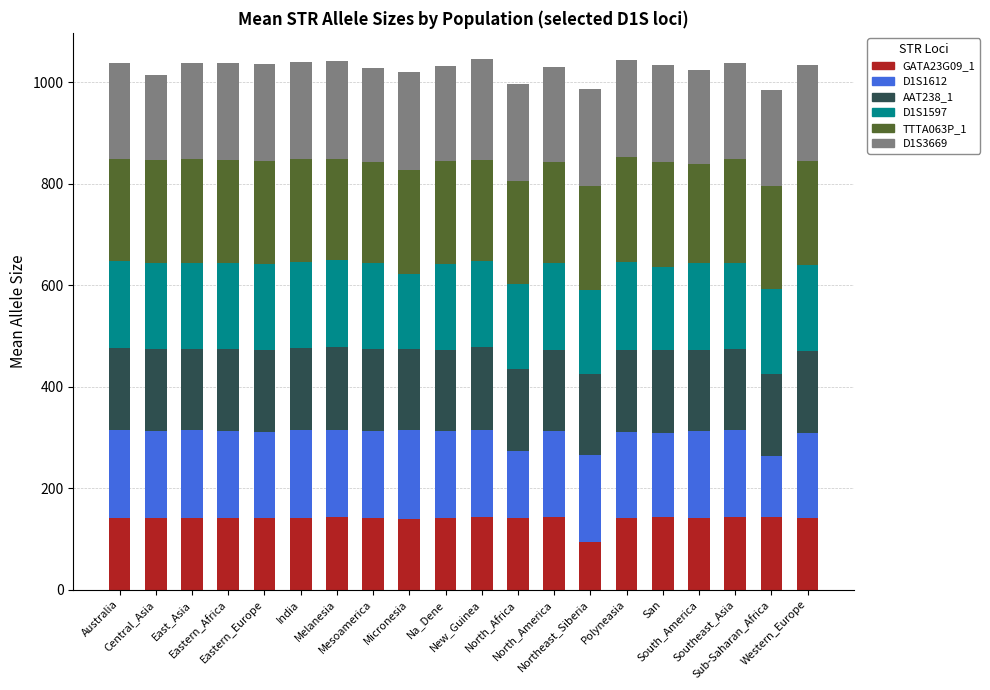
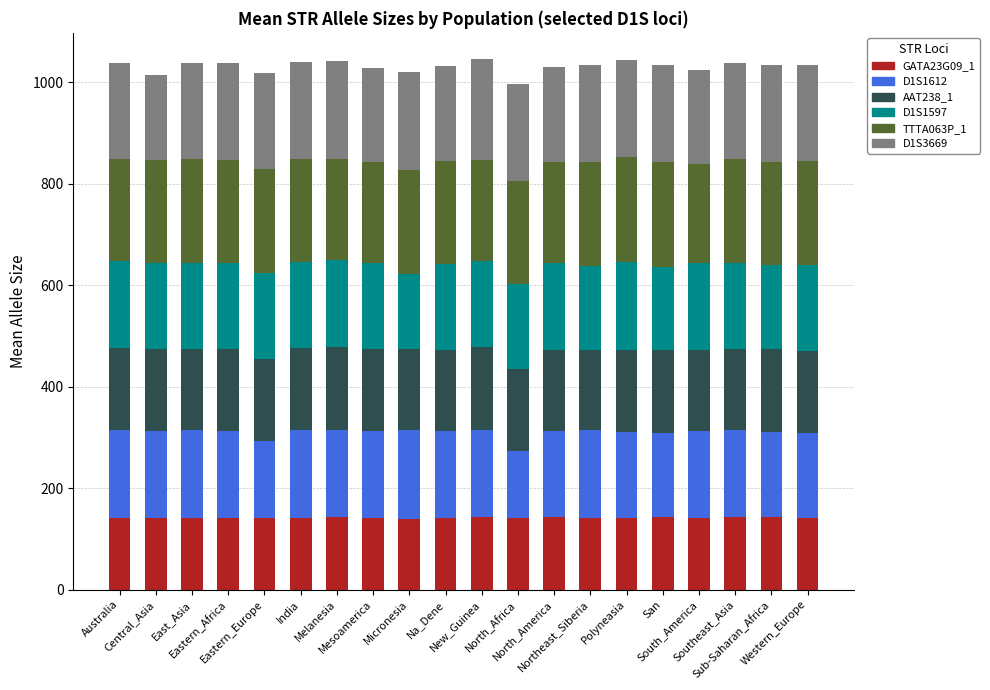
  {
    "GATA23G09_1": {
      "Australia": 140,
      "Central_Asia": 140,
      "East_Asia": 140,
      "Eastern_Africa": 140,
      "Eastern_Europe": 140,
      "India": 140,
      "Melanesia": 140,
      "Mesoamerica": 140,
      "Micronesia": 140,
      "Na_Dene": 140,
      "New_Guinea": 140,
      "North_Africa": 140,
      "North_America": 140,
-     "Northeast_Siberia": 90,
+     "Northeast_Siberia": 140,
      "Polyneasia": 140,
      "San": 140,
      "South_America": 140,
      "Southeast_Asia": 140,
      "Sub-Saharan_Africa": 140,
      "Western_Europe": 140
    },
    "D1S1612": {
      "Australia": 170,
      "Central_Asia": 170,
      "East_Asia": 170,
      "Eastern_Africa": 170,
-     "Eastern_Europe": 170,
+     "Eastern_Europe": 150,
      "India": 170,
      "Melanesia": 170,
      "Mesoamerica": 170,
      "Micronesia": 170,
      "Na_Dene": 170,
      "New_Guinea": 170,
      "North_Africa": 130,
      "North_America": 170,
      "Northeast_Siberia": 170,
      "Polyneasia": 170,
      "San": 170,
      "South_America": 170,
      "Southeast_Asia": 170,
-     "Sub-Saharan_Africa": 120,
+     "Sub-Saharan_Africa": 170,
      "Western_Europe": 170
    },
    "D1S1597": {
      "Australia": 170,
      "Central_Asia": 170,
      "East_Asia": 170,
      "Eastern_Africa": 170,
      "Eastern_Europe": 170,
      "India": 170,
      "Melanesia": 170,
      "Mesoamerica": 170,
      "Micronesia": 150,
      "Na_Dene": 170,
      "New_Guinea": 170,
      "North_Africa": 170,
      "North_America": 170,
      "Northeast_Siberia": 170,
      "Polyneasia": 170,
      "San": 160,
      "South_America": 170,
      "Southeast_Asia": 170,
      "Sub-Saharan_Africa": 170,
      "Western_Europe": 170
    },
    "D1S3669": {
      "Australia": 190,
      "Central_Asia": 170,
      "East_Asia": 190,
      "Eastern_Africa": 190,
      "Eastern_Europe": 190,
      "India": 190,
      "Melanesia": 190,
      "Mesoamerica": 190,
      "Micronesia": 190,
      "Na_Dene": 190,
      "New_Guinea": 200,
      "North_Africa": 190,
      "North_America": 190,
      "Northeast_Siberia": 190,
      "Polyneasia": 190,
      "San": 190,
      "South_America": 190,
      "Southeast_Asia": 190,
      "Sub-Saharan_Africa": 190,
      "Western_Europe": 190
    }
  }
